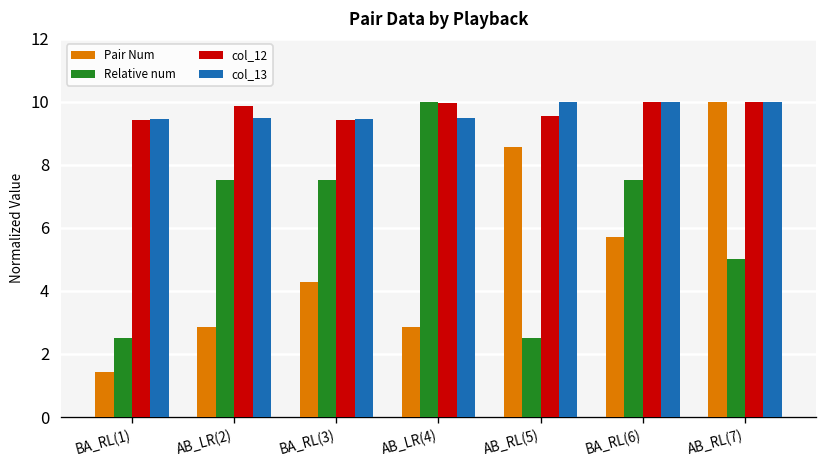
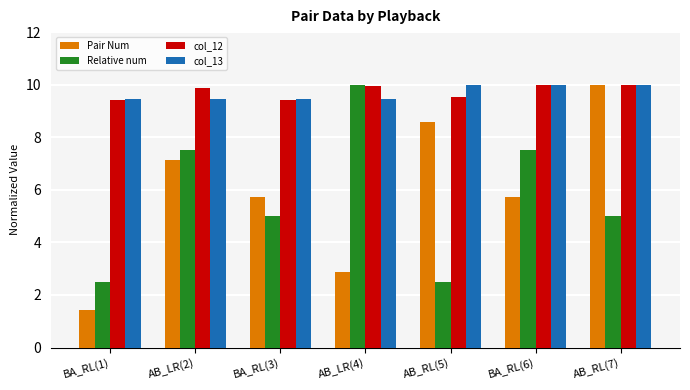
  {
    "Pair Num": {
      "BA_RL(1)": 1.4,
-     "AB_LR(2)": 2.9,
-     "BA_RL(3)": 4.3,
+     "AB_LR(2)": 7.1,
+     "BA_RL(3)": 5.7,
      "AB_LR(4)": 2.9,
      "AB_RL(5)": 8.6,
      "BA_RL(6)": 5.7,
      "AB_RL(7)": 10.0
    },
    "Relative num": {
      "BA_RL(1)": 2.5,
      "AB_LR(2)": 7.5,
-     "BA_RL(3)": 7.5,
+     "BA_RL(3)": 5.0,
      "AB_LR(4)": 10.0,
      "AB_RL(5)": 2.5,
      "BA_RL(6)": 7.5,
      "AB_RL(7)": 5.0
    },
    "col_12": {
      "BA_RL(1)": 9.4,
      "AB_LR(2)": 9.9,
      "BA_RL(3)": 9.4,
      "AB_LR(4)": 10.0,
      "AB_RL(5)": 9.5,
      "BA_RL(6)": 10.0,
      "AB_RL(7)": 10.0
    },
    "col_13": {
      "BA_RL(1)": 9.5,
      "AB_LR(2)": 9.5,
      "BA_RL(3)": 9.5,
      "AB_LR(4)": 9.5,
      "AB_RL(5)": 10.0,
      "BA_RL(6)": 10.0,
      "AB_RL(7)": 10.0
    }
  }
